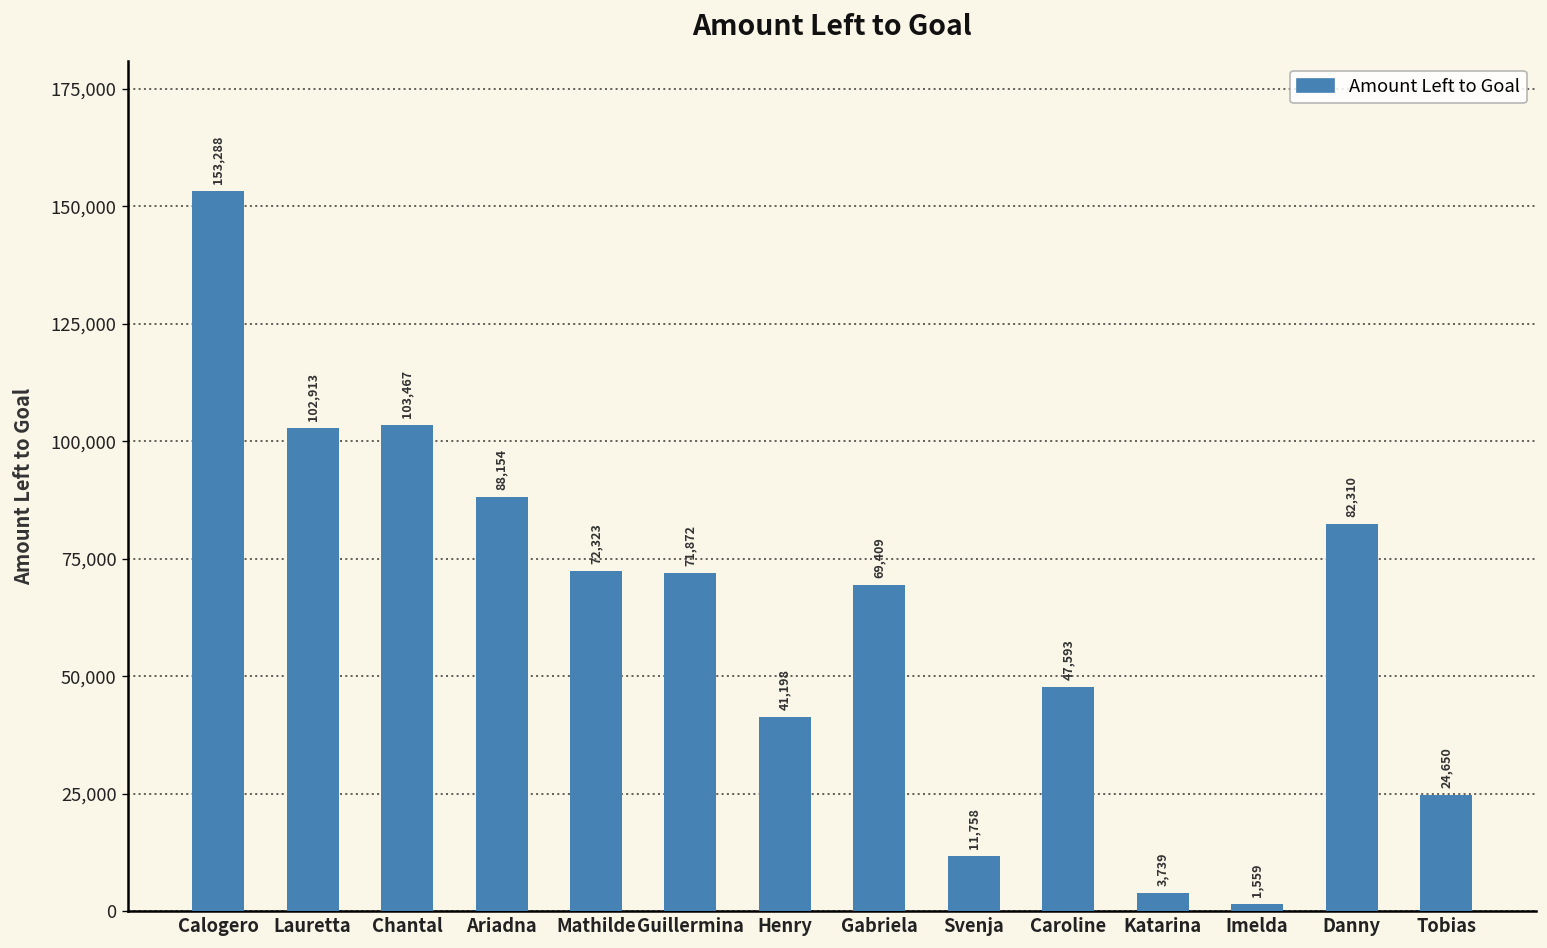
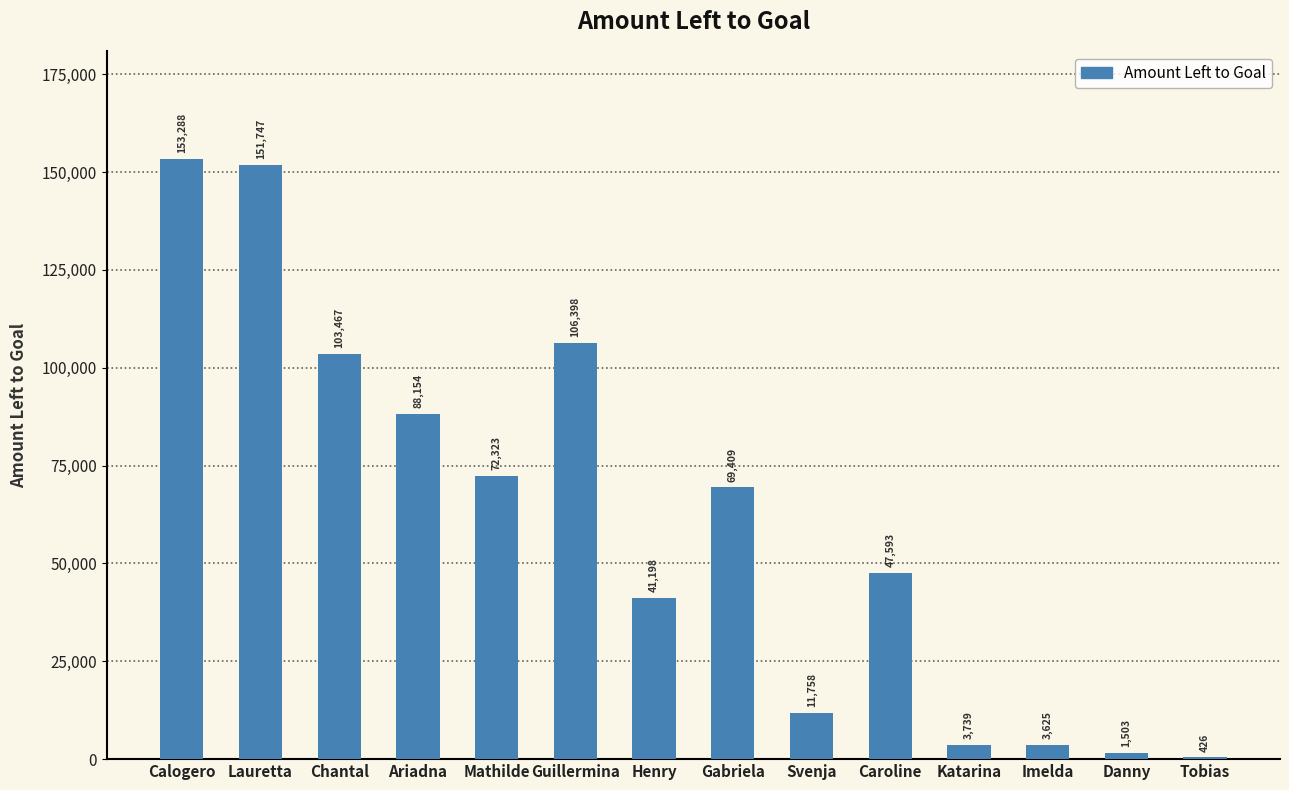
  {
    "Calogero": "153,288",
-   "Lauretta": "102,913",
+   "Lauretta": "151,747",
    "Chantal": "103,467",
    "Ariadna": "88,154",
    "Mathilde": "72,323",
-   "Guillermina": "71,872",
+   "Guillermina": "106,398",
    "Henry": "41,198",
    "Gabriela": "69,409",
    "Svenja": "11,758",
    "Caroline": "47,593",
    "Katarina": "3,739",
-   "Imelda": "1,559",
-   "Danny": "82,310",
-   "Tobias": "24,650"
+   "Imelda": "3,625",
+   "Danny": "1,503",
+   "Tobias": "426"
  }
